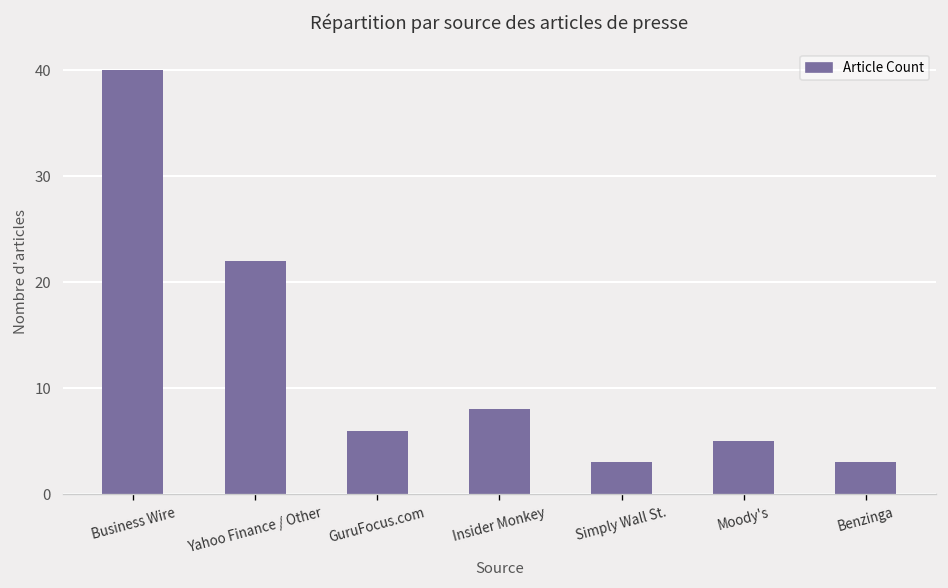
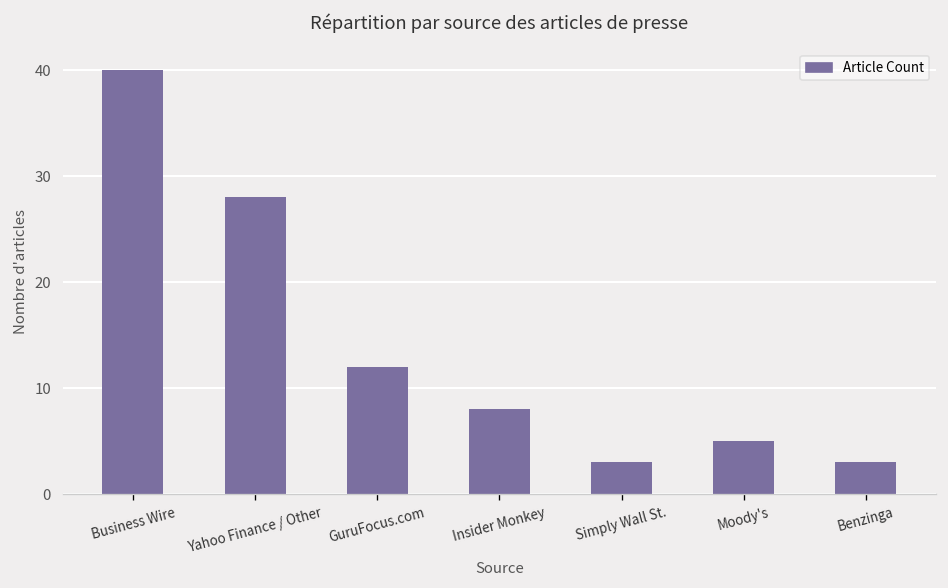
  {
    "Business Wire": 40,
-   "Yahoo Finance / Other": 22,
-   "GuruFocus.com": 6,
+   "Yahoo Finance / Other": 28,
+   "GuruFocus.com": 12,
    "Insider Monkey": 8,
    "Simply Wall St.": 3,
    "Moody's": 5,
    "Benzinga": 3
  }
